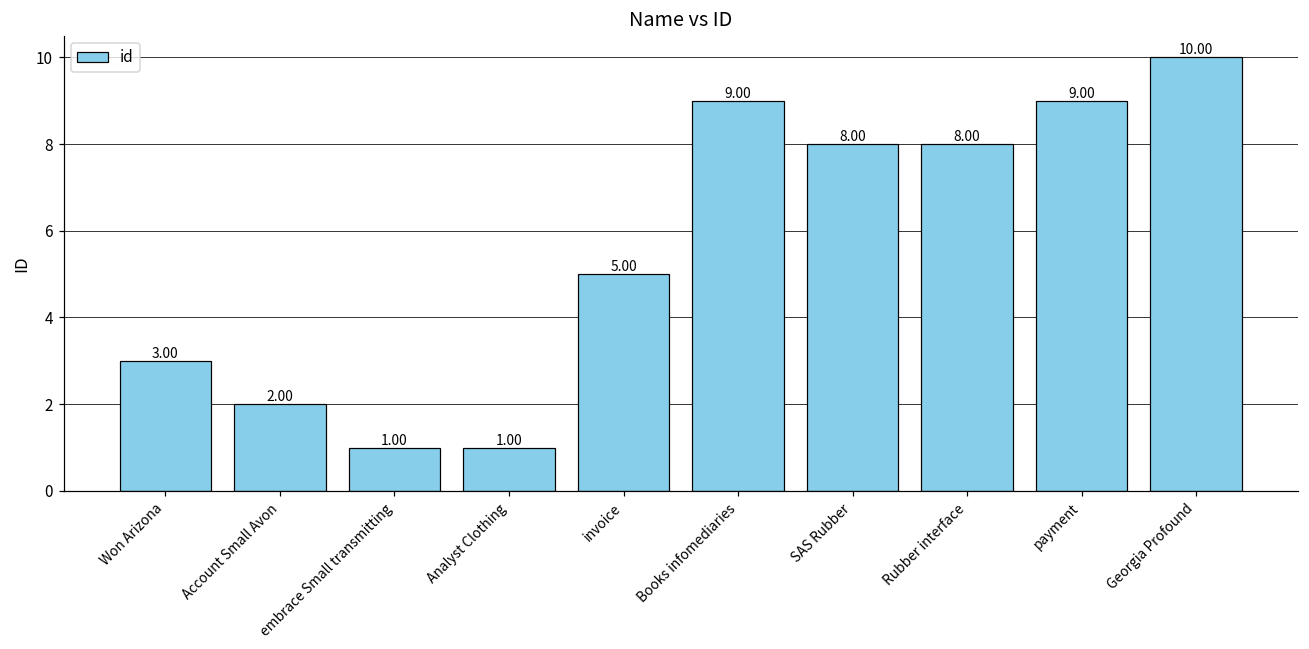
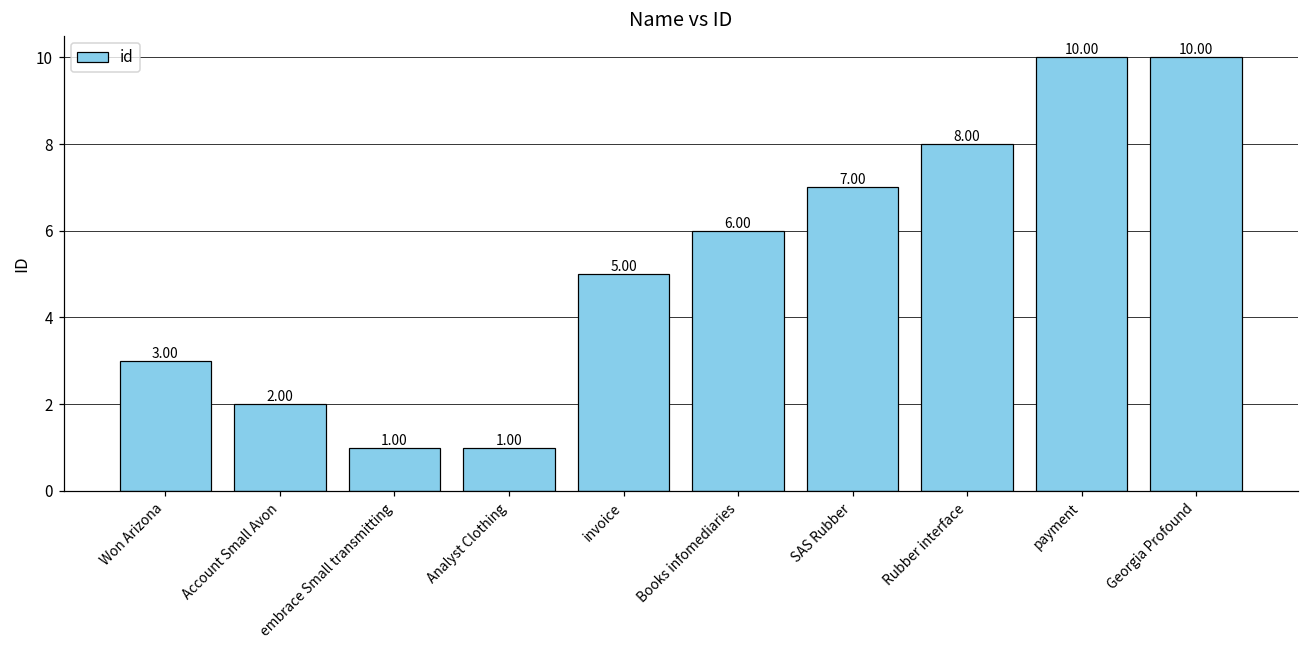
  {
    "Won Arizona": 3.00,
    "Account Small Avon": 2.00,
    "embrace Small transmitting": 1.00,
    "Analyst Clothing": 1.00,
    "invoice": 5.00,
-   "Books infomediaries": 9.00,
-   "SAS Rubber": 8.00,
+   "Books infomediaries": 6.00,
+   "SAS Rubber": 7.00,
    "Rubber interface": 8.00,
-   "payment": 9.00,
+   "payment": 10.00,
    "Georgia Profound": 10.00
  }
